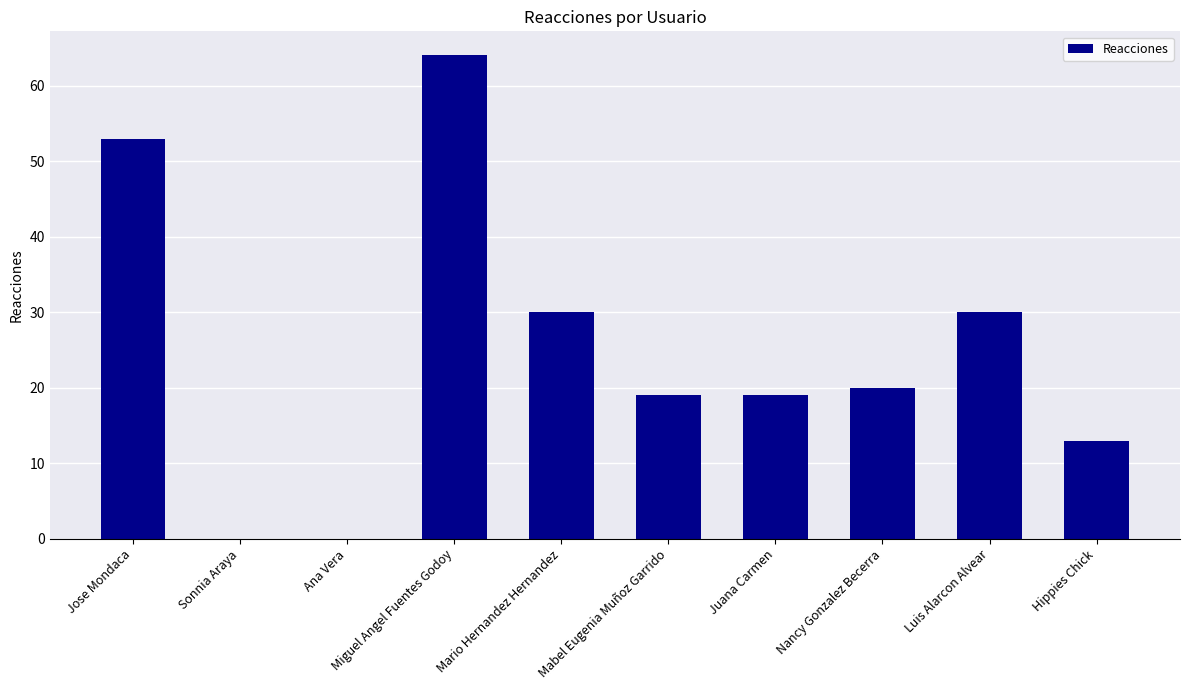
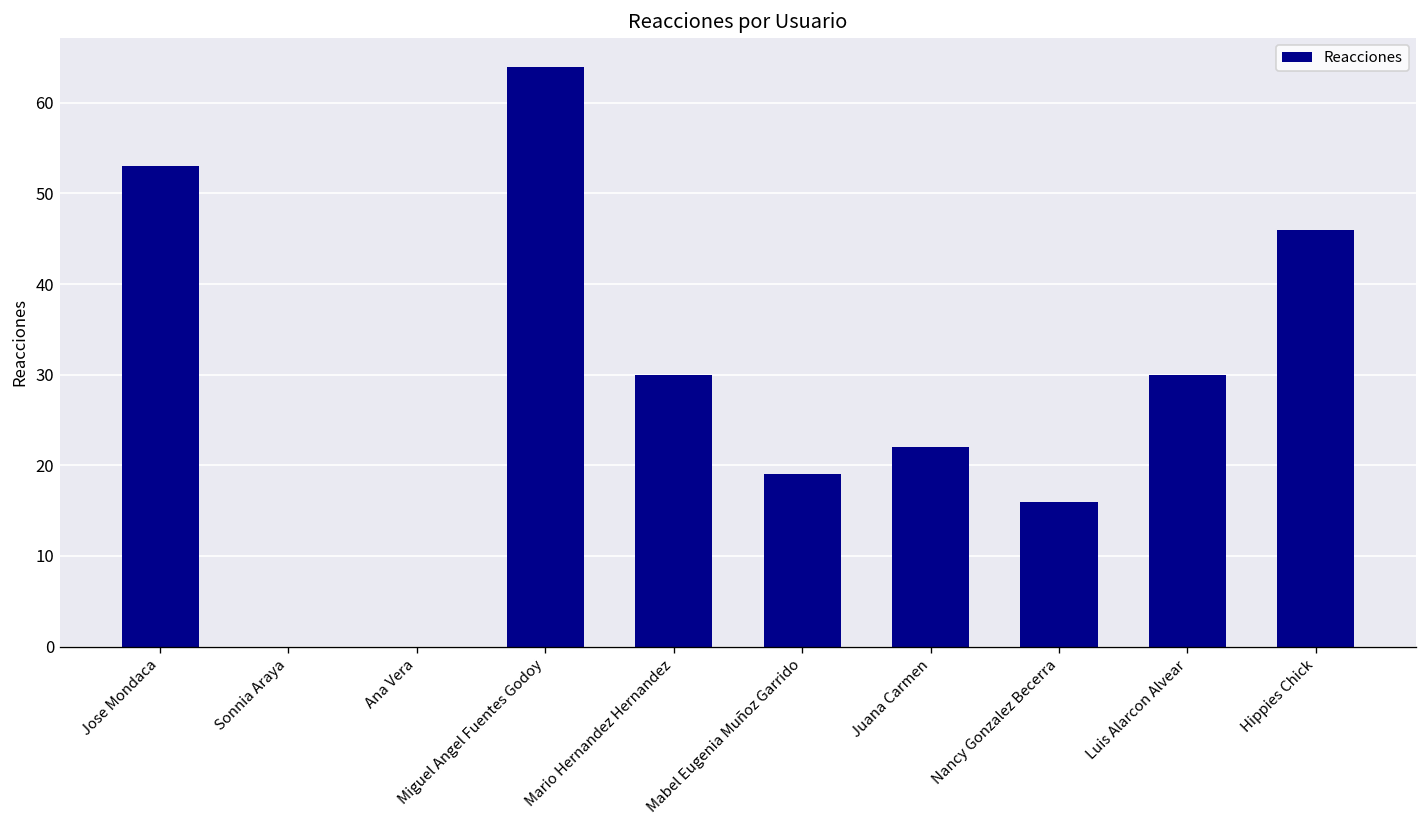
  {
    "Jose Mondaca": 53,
    "Sonnia Araya": 0,
    "Ana Vera": 0,
    "Miguel Angel Fuentes Godoy": 64,
    "Mario Hernandez Hernandez": 30,
    "Mabel Eugenia Muñoz Garrido": 19,
-   "Juana Carmen": 19,
-   "Nancy Gonzalez Becerra": 20,
+   "Juana Carmen": 22,
+   "Nancy Gonzalez Becerra": 16,
    "Luis Alarcon Alvear": 30,
-   "Hippies Chick": 13
+   "Hippies Chick": 46
  }
